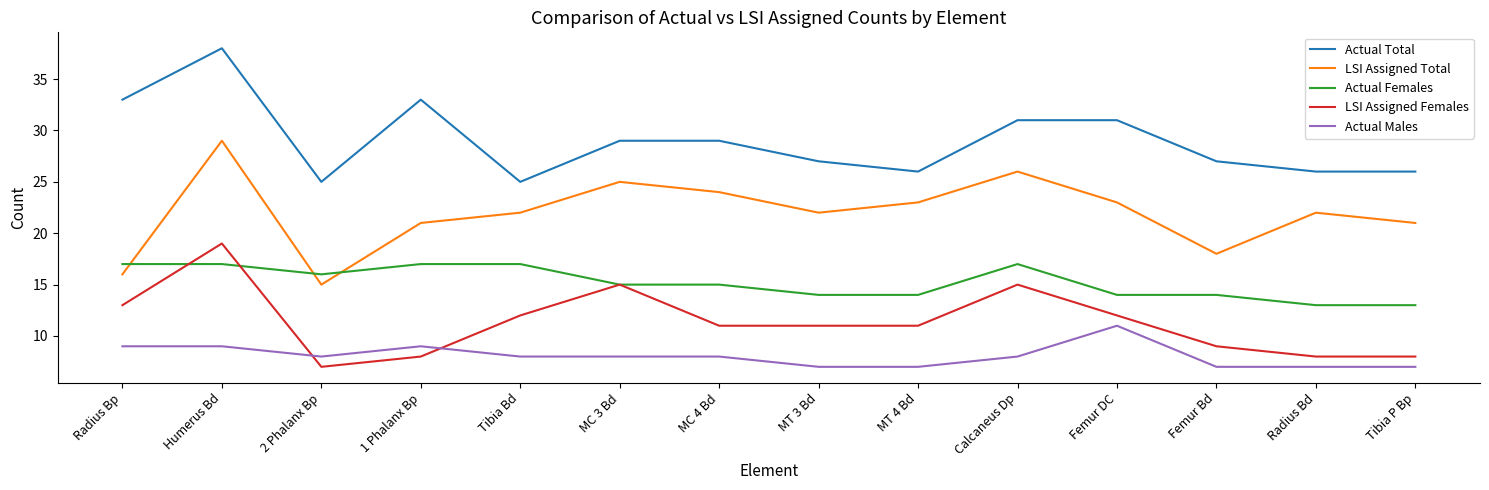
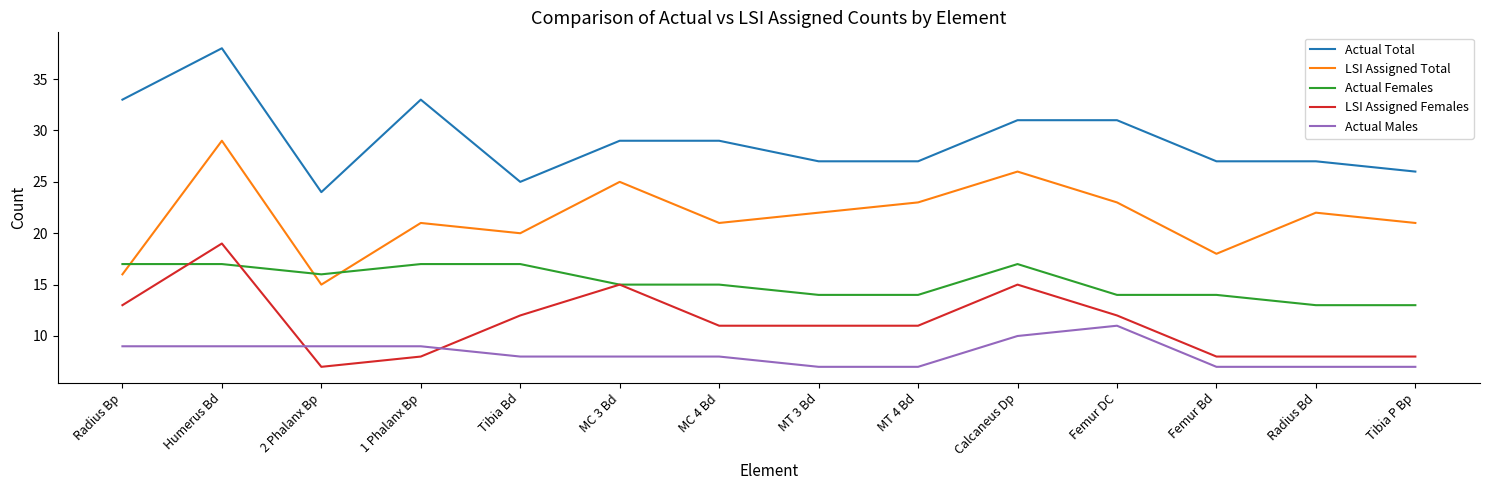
  {
    "Actual Total": {
      "Radius Bp": 33,
      "Humerus Bd": 38,
-     "2 Phalanx Bp": 25,
+     "2 Phalanx Bp": 24,
      "1 Phalanx Bp": 33,
      "Tibia Bd": 25,
      "MC 3 Bd": 29,
      "MC 4 Bd": 29,
      "MT 3 Bd": 27,
-     "MT 4 Bd": 26,
+     "MT 4 Bd": 27,
      "Calcaneus Dp": 31,
      "Femur DC": 31,
      "Femur Bd": 27,
-     "Radius Bd": 26,
+     "Radius Bd": 27,
      "Tibia P Bp": 26
    },
    "LSI Assigned Total": {
      "Radius Bp": 16,
      "Humerus Bd": 29,
      "2 Phalanx Bp": 15,
      "1 Phalanx Bp": 21,
-     "Tibia Bd": 22,
+     "Tibia Bd": 20,
      "MC 3 Bd": 25,
-     "MC 4 Bd": 24,
+     "MC 4 Bd": 21,
      "MT 3 Bd": 22,
      "MT 4 Bd": 23,
      "Calcaneus Dp": 26,
      "Femur DC": 23,
      "Femur Bd": 18,
      "Radius Bd": 22,
      "Tibia P Bp": 21
    },
    "Actual Females": {
      "Radius Bp": 17,
      "Humerus Bd": 17,
      "2 Phalanx Bp": 16,
      "1 Phalanx Bp": 17,
      "Tibia Bd": 17,
      "MC 4 Bd": 15,
      "MT 3 Bd": 14,
      "MT 4 Bd": 14,
      "Calcaneus Dp": 17,
      "Femur DC": 14,
      "Femur Bd": 14,
      "Radius Bd": 13,
      "Tibia P Bp": 13
    },
    "LSI Assigned Females": {
      "Radius Bp": 13,
      "Humerus Bd": 19,
      "2 Phalanx Bp": 7,
      "1 Phalanx Bp": 8,
      "Tibia Bd": 12,
      "MC 4 Bd": 11,
      "MT 3 Bd": 11,
      "MT 4 Bd": 11,
      "Calcaneus Dp": 15,
      "Femur DC": 12,
-     "Femur Bd": 9,
+     "Femur Bd": 8,
      "Radius Bd": 8,
      "Tibia P Bp": 8
    },
    "Actual Males": {
      "Radius Bp": 9,
      "Humerus Bd": 9,
-     "2 Phalanx Bp": 8,
+     "2 Phalanx Bp": 9,
      "1 Phalanx Bp": 9,
      "Tibia Bd": 8,
      "MC 3 Bd": 8,
      "MC 4 Bd": 8,
      "MT 3 Bd": 7,
      "MT 4 Bd": 7,
-     "Calcaneus Dp": 8,
+     "Calcaneus Dp": 10,
      "Femur DC": 11,
      "Femur Bd": 7,
      "Radius Bd": 7,
      "Tibia P Bp": 7
    }
  }
